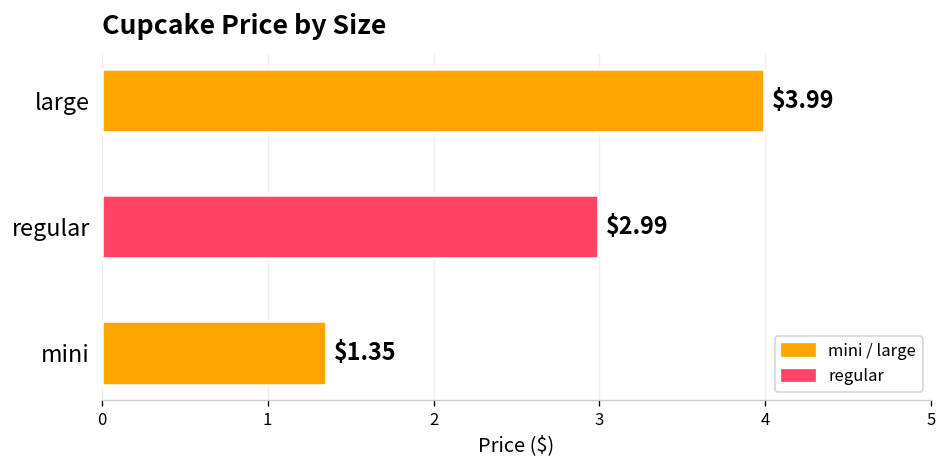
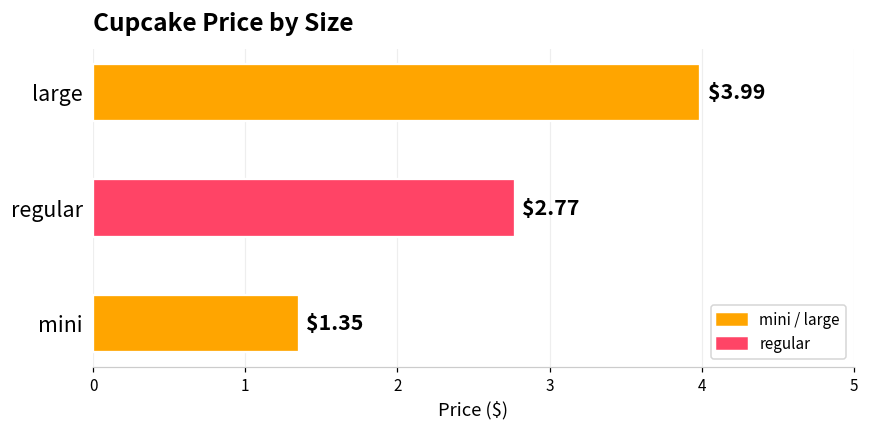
  {
    "large": "$3.99",
-   "regular": "$2.99",
+   "regular": "$2.77",
    "mini": "$1.35"
  }
